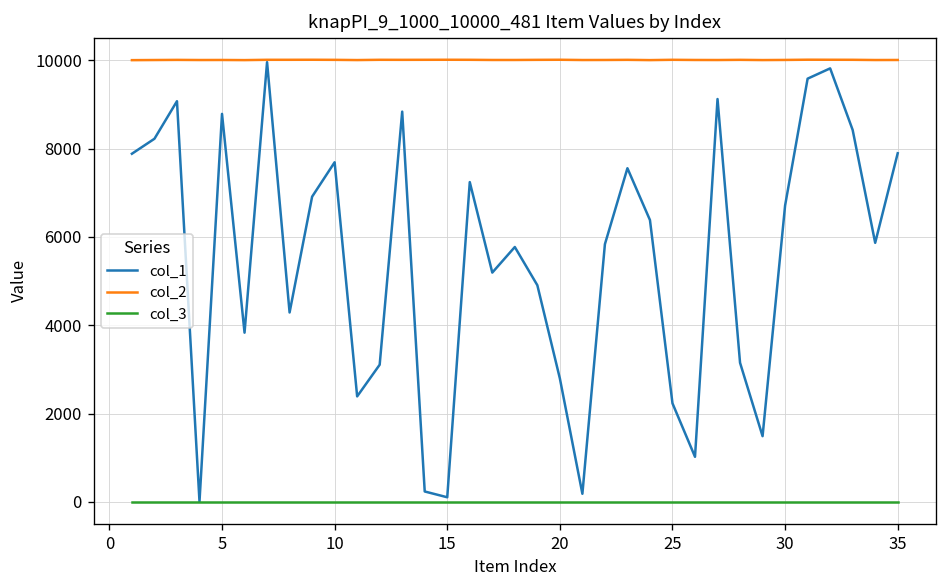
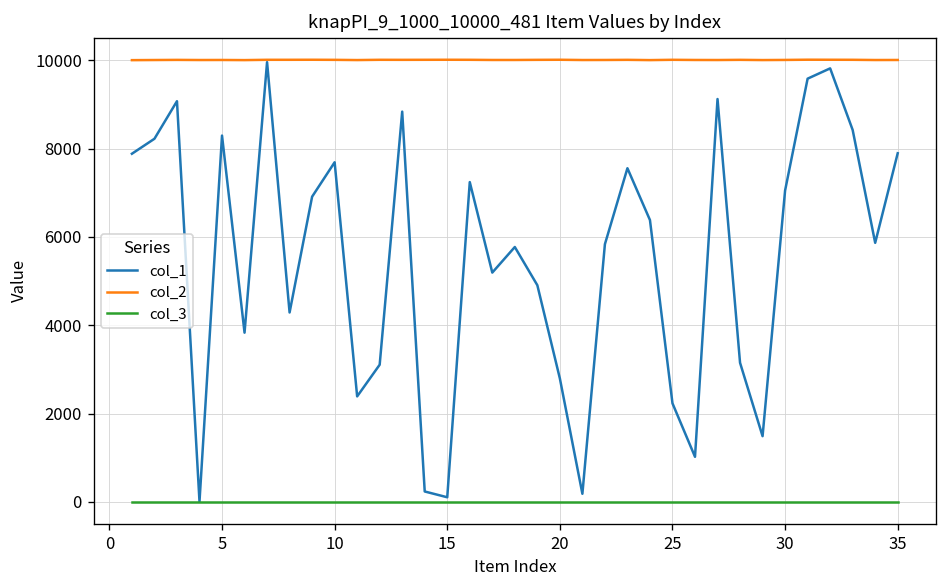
  {
    "col_1": {
-     "5": 8800,
+     "5": 8300,
      "10": 7700,
      "15": 100,
      "20": 2800,
      "25": 2200,
-     "30": 6700,
+     "30": 7100,
      "35": 7900
    },
    "col_2": {
      "5": 10000,
      "10": 10000,
      "15": 10000,
      "20": 10000,
      "25": 10000,
      "30": 10000,
      "35": 10000
    },
    "col_3": {
      "5": 0,
      "10": 0,
      "15": 0,
      "20": 0,
      "25": 0,
      "30": 0,
      "35": 0
    }
  }
